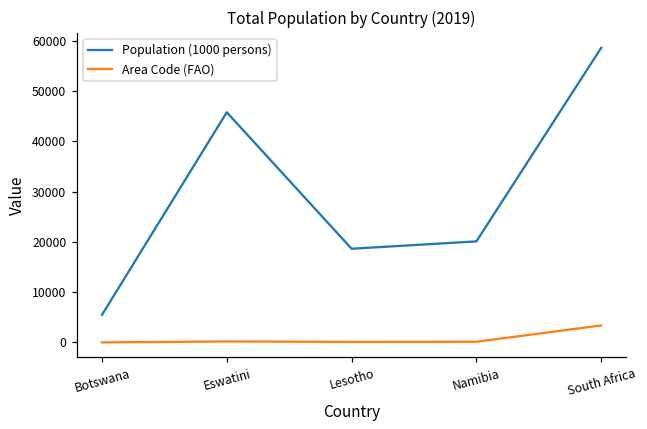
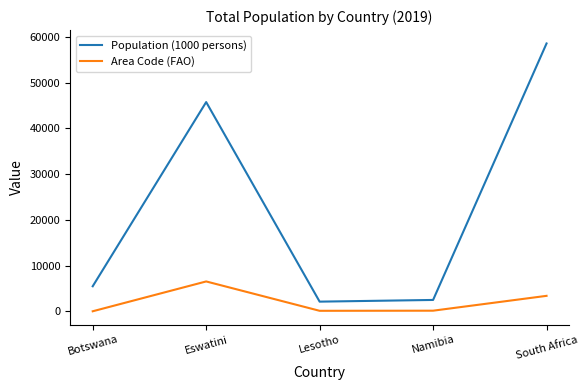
  {
    "Population (1000 persons)": {
      "Botswana": 5000,
      "Eswatini": 46000,
-     "Lesotho": 19000,
-     "Namibia": 20000,
+     "Lesotho": 2000,
+     "Namibia": 2000,
      "South Africa": 59000
    },
    "Area Code (FAO)": {
      "Botswana": 0,
-     "Eswatini": 0,
+     "Eswatini": 7000,
      "Lesotho": 0,
      "Namibia": 0,
      "South Africa": 3000
    }
  }
